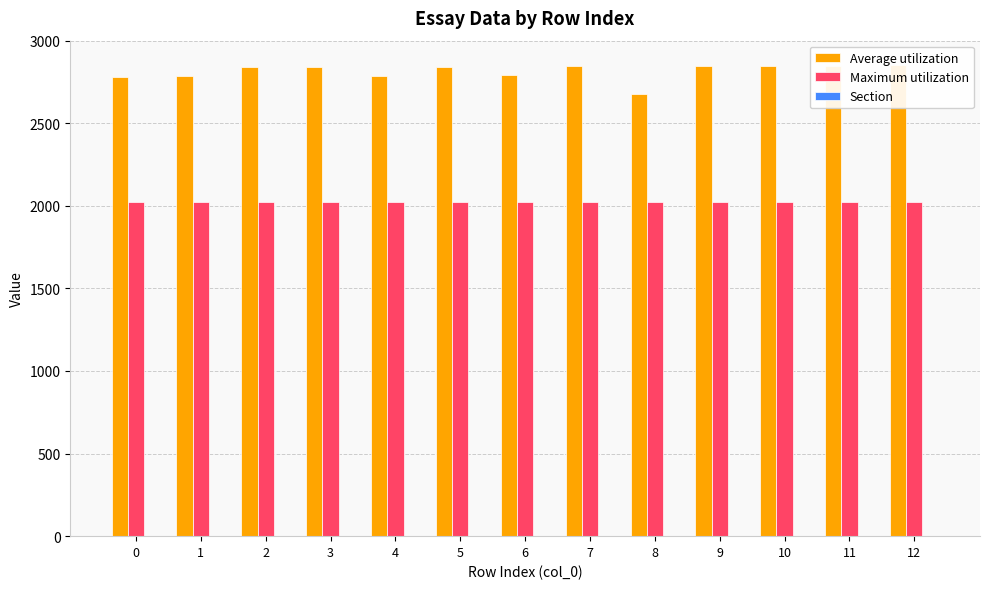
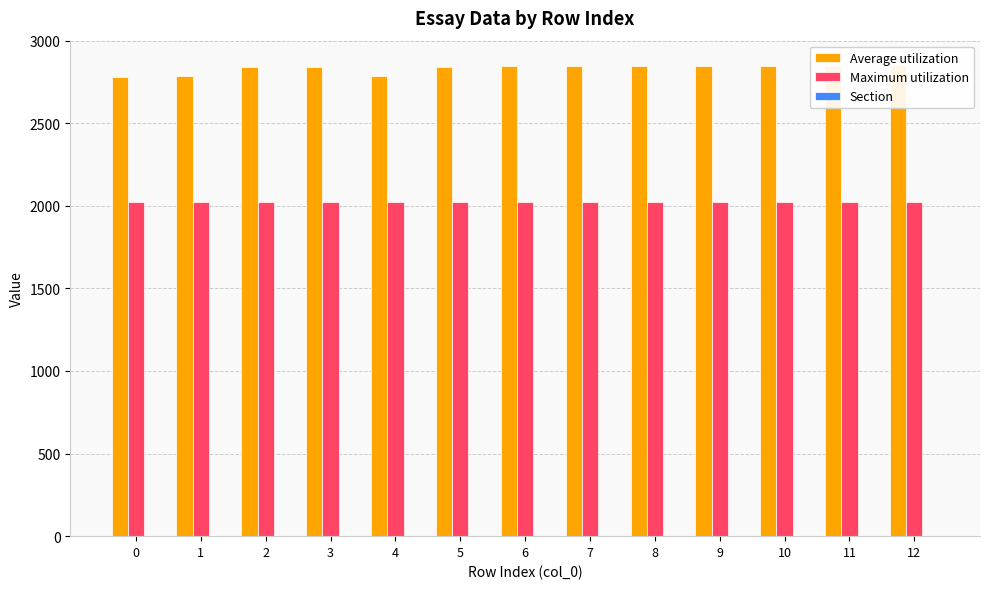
  {
    "Average utilization": {
      "0": 2780,
      "1": 2790,
      "2": 2840,
      "3": 2840,
      "4": 2790,
      "5": 2840,
-     "6": 2790,
+     "6": 2840,
      "7": 2850,
-     "8": 2680,
+     "8": 2850,
      "9": 2850,
      "10": 2850
    },
    "Maximum utilization": {
      "0": 2020,
      "1": 2020,
      "2": 2020,
      "3": 2020,
      "4": 2020,
      "5": 2020,
      "6": 2020,
      "7": 2020,
      "8": 2020,
      "9": 2020,
      "10": 2020,
      "11": 2020,
      "12": 2020
    }
  }
